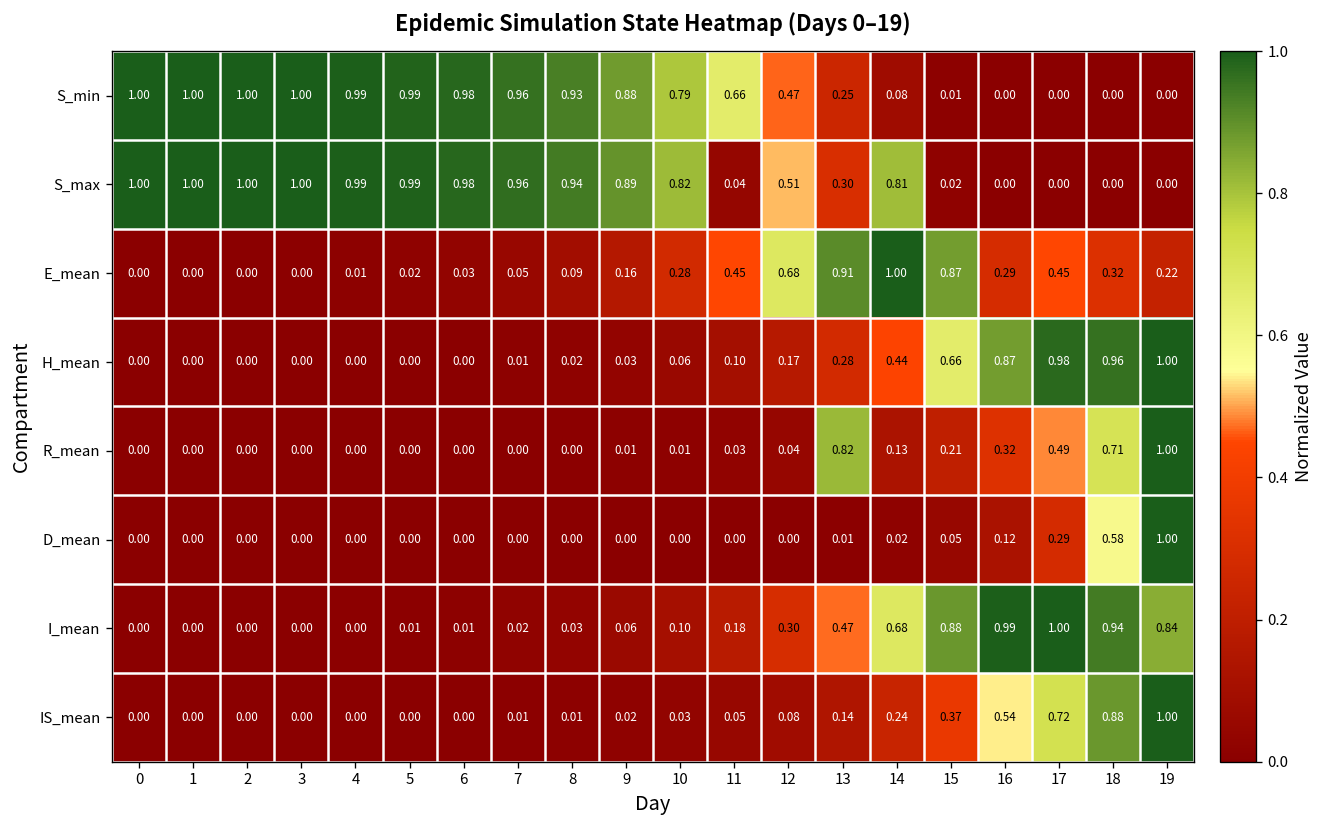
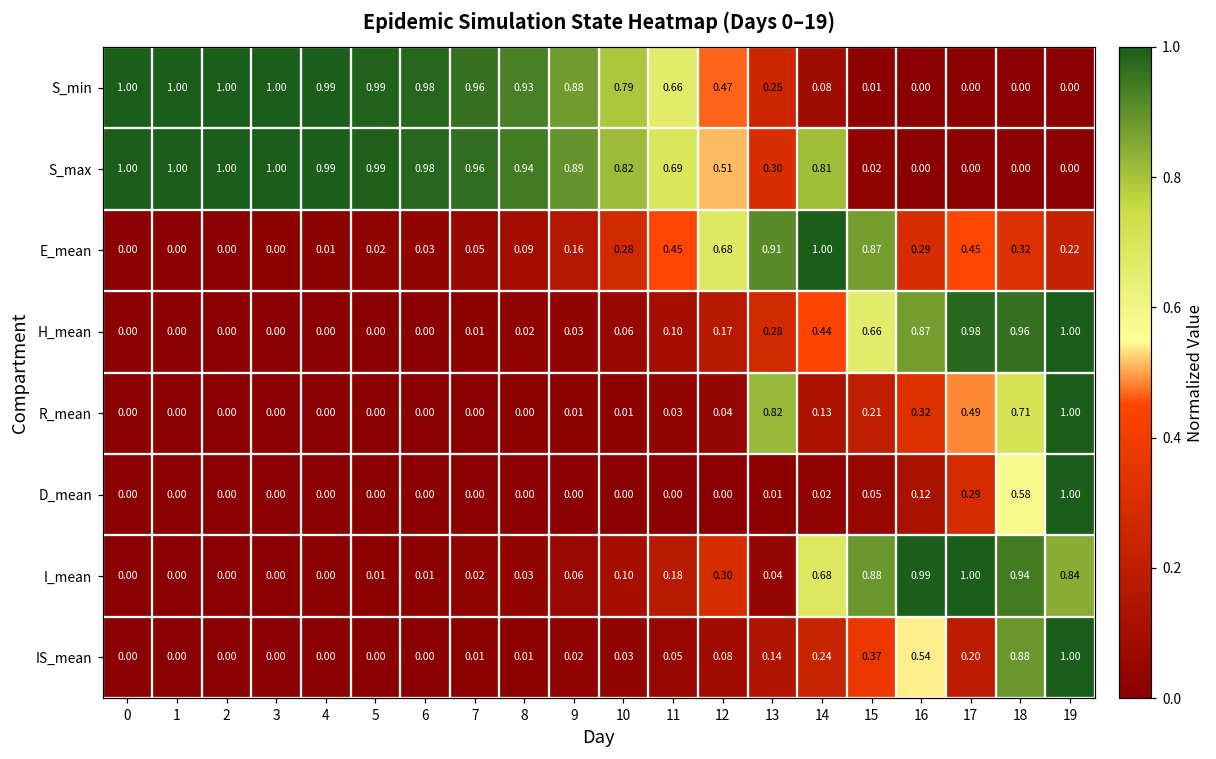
  {
    "S_min": {
      "0": 1.00,
      "1": 1.00,
      "2": 1.00,
      "3": 1.00,
      "4": 0.99,
      "5": 0.99,
      "6": 0.98,
      "7": 0.96,
      "8": 0.93,
      "9": 0.88,
      "10": 0.79,
      "11": 0.66,
      "12": 0.47,
      "13": 0.25,
      "14": 0.08,
      "15": 0.01,
      "16": 0.00,
      "17": 0.00,
      "18": 0.00,
      "19": 0.00
    },
    "S_max": {
      "0": 1.00,
      "1": 1.00,
      "2": 1.00,
      "3": 1.00,
      "4": 0.99,
      "5": 0.99,
      "6": 0.98,
      "7": 0.96,
      "8": 0.94,
      "9": 0.89,
      "10": 0.82,
-     "11": 0.04,
+     "11": 0.69,
      "12": 0.51,
      "13": 0.30,
      "14": 0.81,
      "15": 0.02,
      "16": 0.00,
      "17": 0.00,
      "18": 0.00,
      "19": 0.00
    },
    "E_mean": {
      "0": 0.00,
      "1": 0.00,
      "2": 0.00,
      "3": 0.00,
      "4": 0.01,
      "5": 0.02,
      "6": 0.03,
      "7": 0.05,
      "8": 0.09,
      "9": 0.16,
      "10": 0.28,
      "11": 0.45,
      "12": 0.68,
      "13": 0.91,
      "14": 1.00,
      "15": 0.87,
      "16": 0.29,
      "17": 0.45,
      "18": 0.32,
      "19": 0.22
    },
    "H_mean": {
      "0": 0.00,
      "1": 0.00,
      "2": 0.00,
      "3": 0.00,
      "4": 0.00,
      "5": 0.00,
      "6": 0.00,
      "7": 0.01,
      "8": 0.02,
      "9": 0.03,
      "10": 0.06,
      "11": 0.10,
      "12": 0.17,
      "13": 0.28,
      "14": 0.44,
      "15": 0.66,
      "16": 0.87,
      "17": 0.98,
      "18": 0.96,
      "19": 1.00
    },
    "R_mean": {
      "0": 0.00,
      "1": 0.00,
      "2": 0.00,
      "3": 0.00,
      "4": 0.00,
      "5": 0.00,
      "6": 0.00,
      "7": 0.00,
      "8": 0.00,
      "9": 0.01,
      "10": 0.01,
      "11": 0.03,
      "12": 0.04,
      "13": 0.82,
      "14": 0.13,
      "15": 0.21,
      "16": 0.32,
      "17": 0.49,
      "18": 0.71,
      "19": 1.00
    },
    "D_mean": {
      "0": 0.00,
      "1": 0.00,
      "2": 0.00,
      "3": 0.00,
      "4": 0.00,
      "5": 0.00,
      "6": 0.00,
      "7": 0.00,
      "8": 0.00,
      "9": 0.00,
      "10": 0.00,
      "11": 0.00,
      "12": 0.00,
      "13": 0.01,
      "14": 0.02,
      "15": 0.05,
      "16": 0.12,
      "17": 0.29,
      "18": 0.58,
      "19": 1.00
    },
    "I_mean": {
      "0": 0.00,
      "1": 0.00,
      "2": 0.00,
      "3": 0.00,
      "4": 0.00,
      "5": 0.01,
      "6": 0.01,
      "7": 0.02,
      "8": 0.03,
      "9": 0.06,
      "10": 0.10,
      "11": 0.18,
      "12": 0.30,
-     "13": 0.47,
+     "13": 0.04,
      "14": 0.68,
      "15": 0.88,
      "16": 0.99,
      "17": 1.00,
      "18": 0.94,
      "19": 0.84
    },
    "IS_mean": {
      "0": 0.00,
      "1": 0.00,
      "2": 0.00,
      "3": 0.00,
      "4": 0.00,
      "5": 0.00,
      "6": 0.00,
      "7": 0.01,
      "8": 0.01,
      "9": 0.02,
      "10": 0.03,
      "11": 0.05,
      "12": 0.08,
      "13": 0.14,
      "14": 0.24,
      "15": 0.37,
      "16": 0.54,
-     "17": 0.72,
+     "17": 0.20,
      "18": 0.88,
      "19": 1.00
    }
  }
